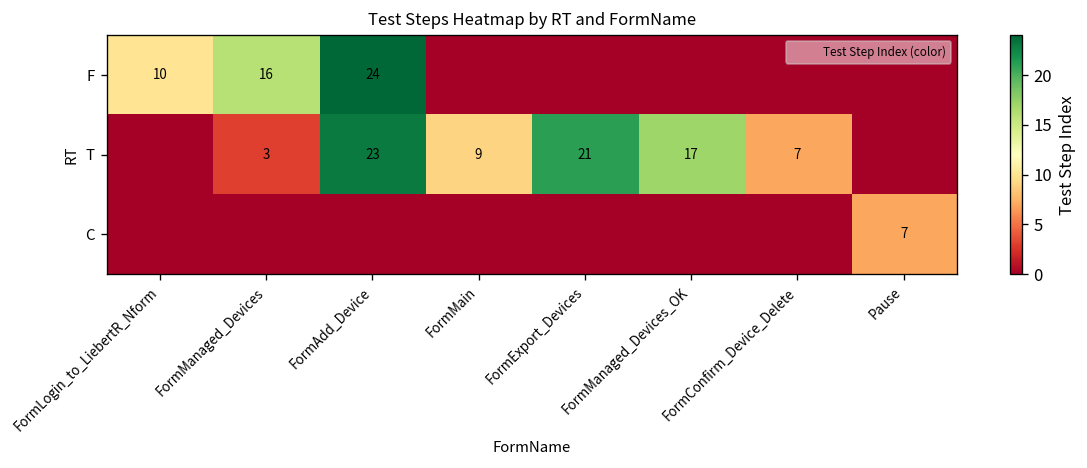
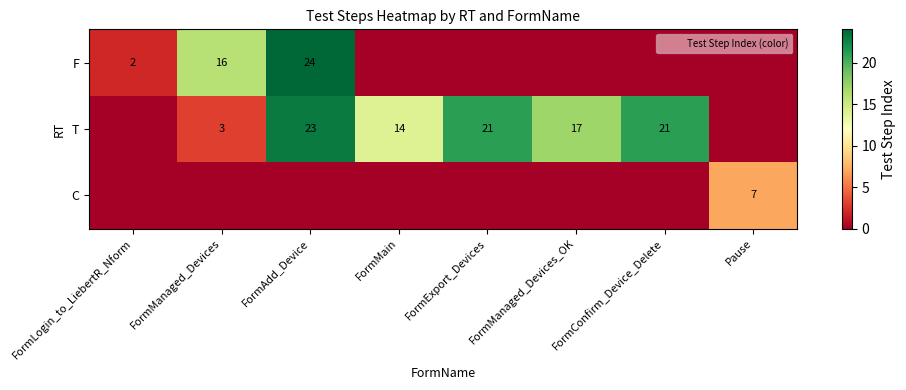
  {
    "F": {
-     "FormLogin_to_LiebertR_Nform": 10,
+     "FormLogin_to_LiebertR_Nform": 2,
      "FormManaged_Devices": 16,
      "FormAdd_Device": 24
    },
    "T": {
      "FormManaged_Devices": 3,
      "FormAdd_Device": 23,
-     "FormMain": 9,
+     "FormMain": 14,
      "FormExport_Devices": 21,
      "FormManaged_Devices_OK": 17,
-     "FormConfirm_Device_Delete": 7
+     "FormConfirm_Device_Delete": 21
    },
    "C": {
      "Pause": 7
    }
  }
